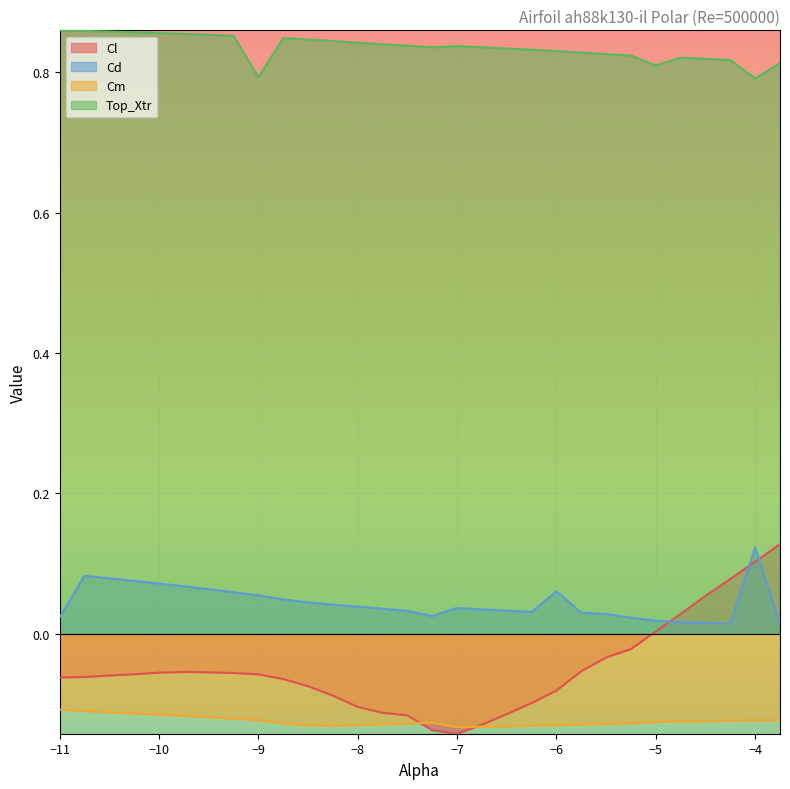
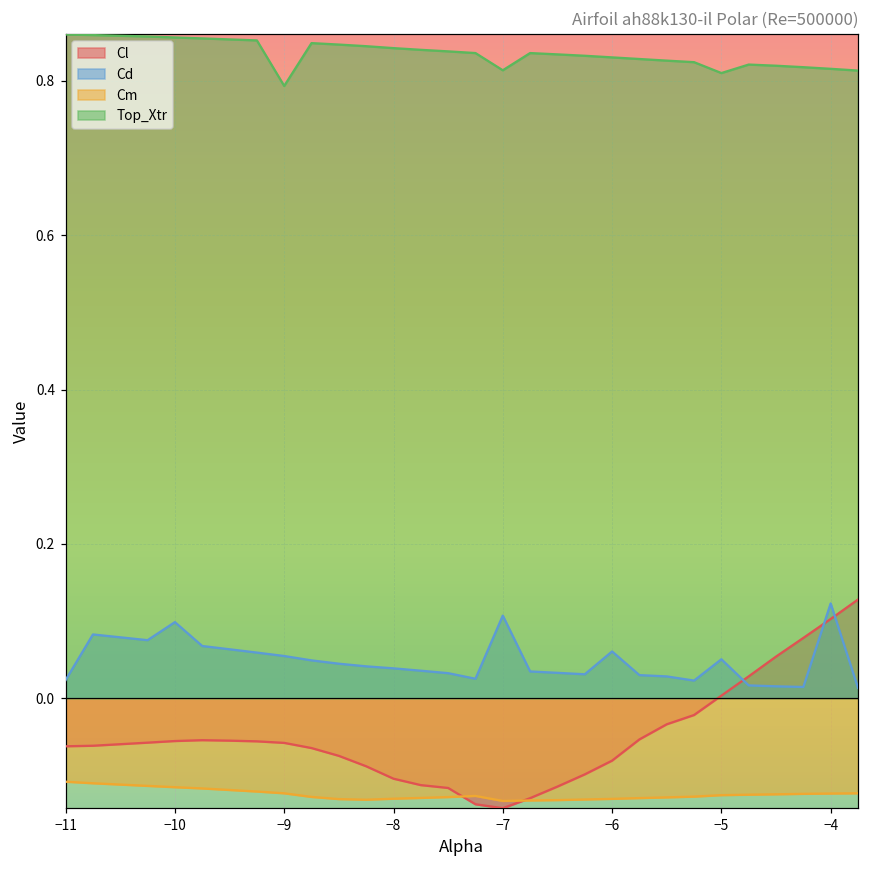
  {
    "Cd": {
      "−11": 0.02,
-     "−10": 0.07,
+     "−10": 0.10,
      "−9": 0.05,
      "−8": 0.04,
-     "−7": 0.04,
+     "−7": 0.11,
      "−6": 0.06,
-     "−5": 0.02,
+     "−5": 0.05,
      "−4": 0.12
    },
    "Top_Xtr": {
      "−11": 0.86,
      "−10": 0.86,
      "−9": 0.79,
      "−8": 0.84,
-     "−7": 0.84,
+     "−7": 0.81,
      "−6": 0.83,
      "−5": 0.81,
-     "−4": 0.79
+     "−4": 0.82
    }
  }
